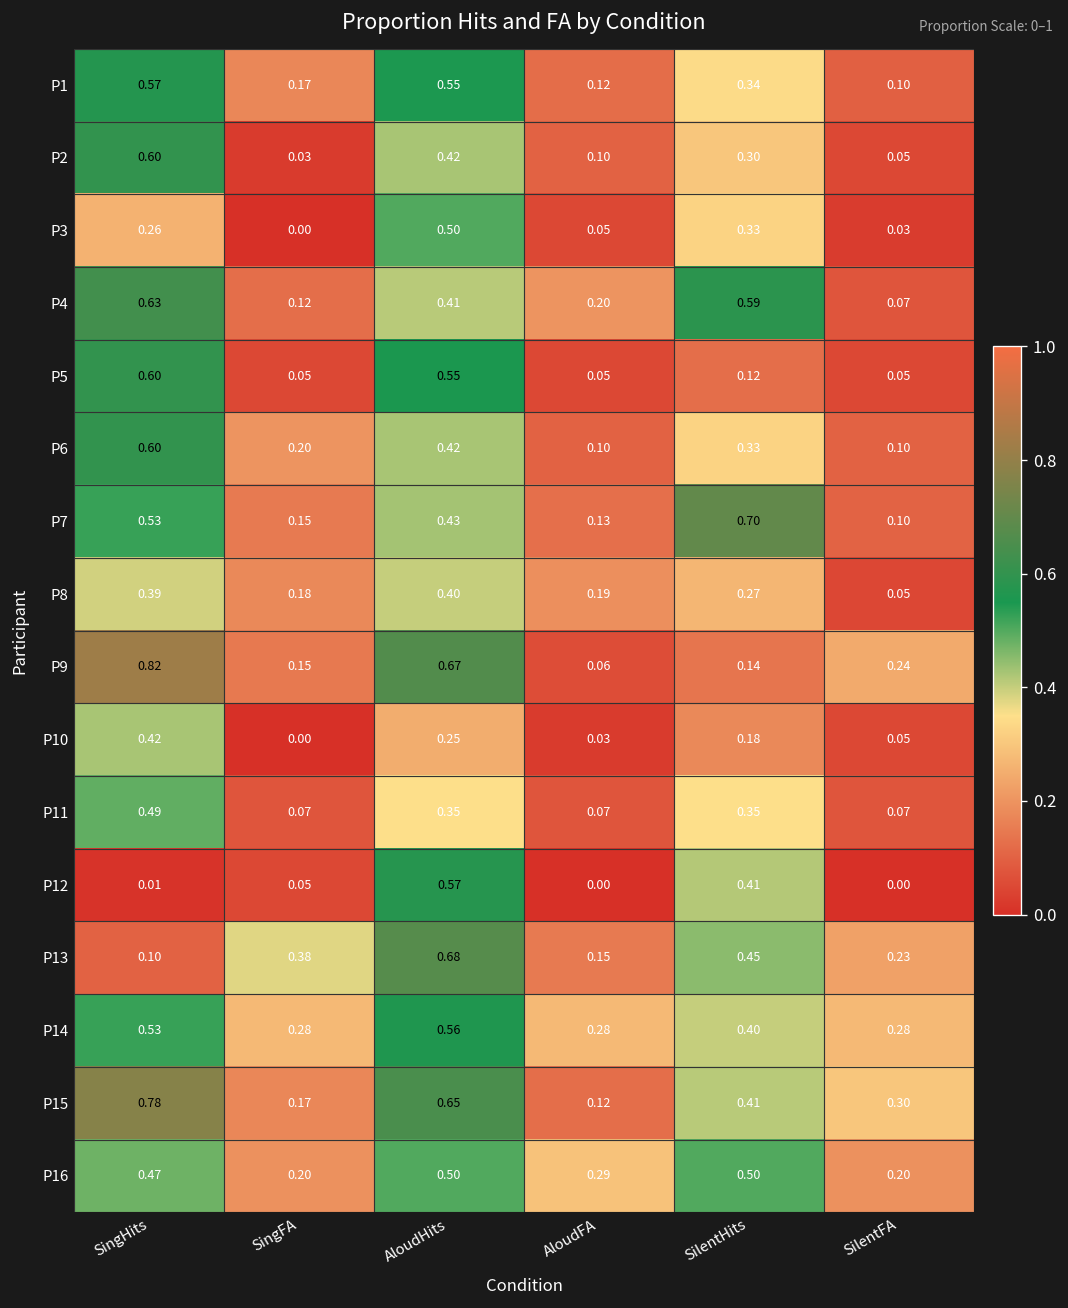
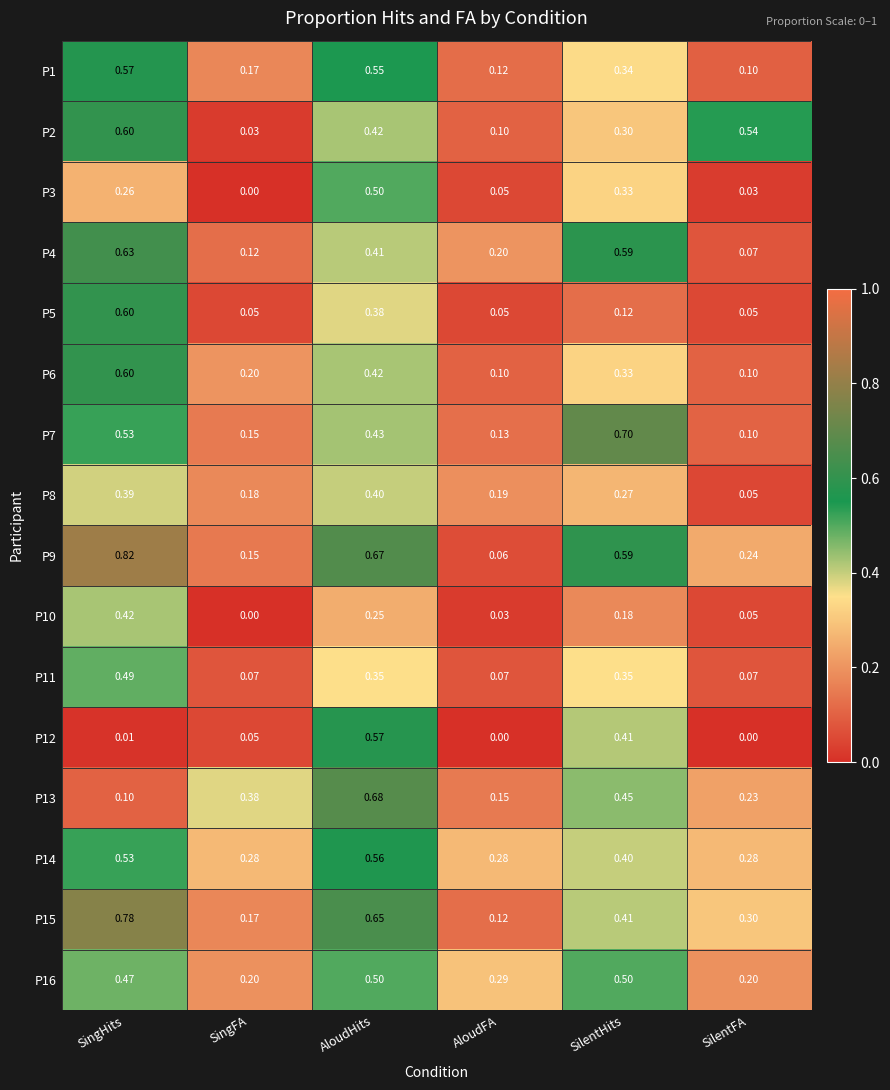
  {
    "P1": {
      "SingHits": 0.57,
      "SingFA": 0.17,
      "AloudHits": 0.55,
      "AloudFA": 0.12,
      "SilentHits": 0.34,
      "SilentFA": 0.10
    },
    "P2": {
      "SingHits": 0.60,
      "SingFA": 0.03,
      "AloudHits": 0.42,
      "AloudFA": 0.10,
      "SilentHits": 0.30,
-     "SilentFA": 0.05
+     "SilentFA": 0.54
    },
    "P3": {
      "SingHits": 0.26,
      "SingFA": 0.00,
      "AloudHits": 0.50,
      "AloudFA": 0.05,
      "SilentHits": 0.33,
      "SilentFA": 0.03
    },
    "P4": {
      "SingHits": 0.63,
      "SingFA": 0.12,
      "AloudHits": 0.41,
      "AloudFA": 0.20,
      "SilentHits": 0.59,
      "SilentFA": 0.07
    },
    "P5": {
      "SingHits": 0.60,
      "SingFA": 0.05,
-     "AloudHits": 0.55,
+     "AloudHits": 0.38,
      "AloudFA": 0.05,
      "SilentHits": 0.12,
      "SilentFA": 0.05
    },
    "P6": {
      "SingHits": 0.60,
      "SingFA": 0.20,
      "AloudHits": 0.42,
      "AloudFA": 0.10,
      "SilentHits": 0.33,
      "SilentFA": 0.10
    },
    "P7": {
      "SingHits": 0.53,
      "SingFA": 0.15,
      "AloudHits": 0.43,
      "AloudFA": 0.13,
      "SilentHits": 0.70,
      "SilentFA": 0.10
    },
    "P8": {
      "SingHits": 0.39,
      "SingFA": 0.18,
      "AloudHits": 0.40,
      "AloudFA": 0.19,
      "SilentHits": 0.27,
      "SilentFA": 0.05
    },
    "P9": {
      "SingHits": 0.82,
      "SingFA": 0.15,
      "AloudHits": 0.67,
      "AloudFA": 0.06,
-     "SilentHits": 0.14,
+     "SilentHits": 0.59,
      "SilentFA": 0.24
    },
    "P10": {
      "SingHits": 0.42,
      "SingFA": 0.00,
      "AloudHits": 0.25,
      "AloudFA": 0.03,
      "SilentHits": 0.18,
      "SilentFA": 0.05
    },
    "P11": {
      "SingHits": 0.49,
      "SingFA": 0.07,
      "AloudHits": 0.35,
      "AloudFA": 0.07,
      "SilentHits": 0.35,
      "SilentFA": 0.07
    },
    "P12": {
      "SingHits": 0.01,
      "SingFA": 0.05,
      "AloudHits": 0.57,
      "AloudFA": 0.00,
      "SilentHits": 0.41,
      "SilentFA": 0.00
    },
    "P13": {
      "SingHits": 0.10,
      "SingFA": 0.38,
      "AloudHits": 0.68,
      "AloudFA": 0.15,
      "SilentHits": 0.45,
      "SilentFA": 0.23
    },
    "P14": {
      "SingHits": 0.53,
      "SingFA": 0.28,
      "AloudHits": 0.56,
      "AloudFA": 0.28,
      "SilentHits": 0.40,
      "SilentFA": 0.28
    },
    "P15": {
      "SingHits": 0.78,
      "SingFA": 0.17,
      "AloudHits": 0.65,
      "AloudFA": 0.12,
      "SilentHits": 0.41,
      "SilentFA": 0.30
    },
    "P16": {
      "SingHits": 0.47,
      "SingFA": 0.20,
      "AloudHits": 0.50,
      "AloudFA": 0.29,
      "SilentHits": 0.50,
      "SilentFA": 0.20
    }
  }
